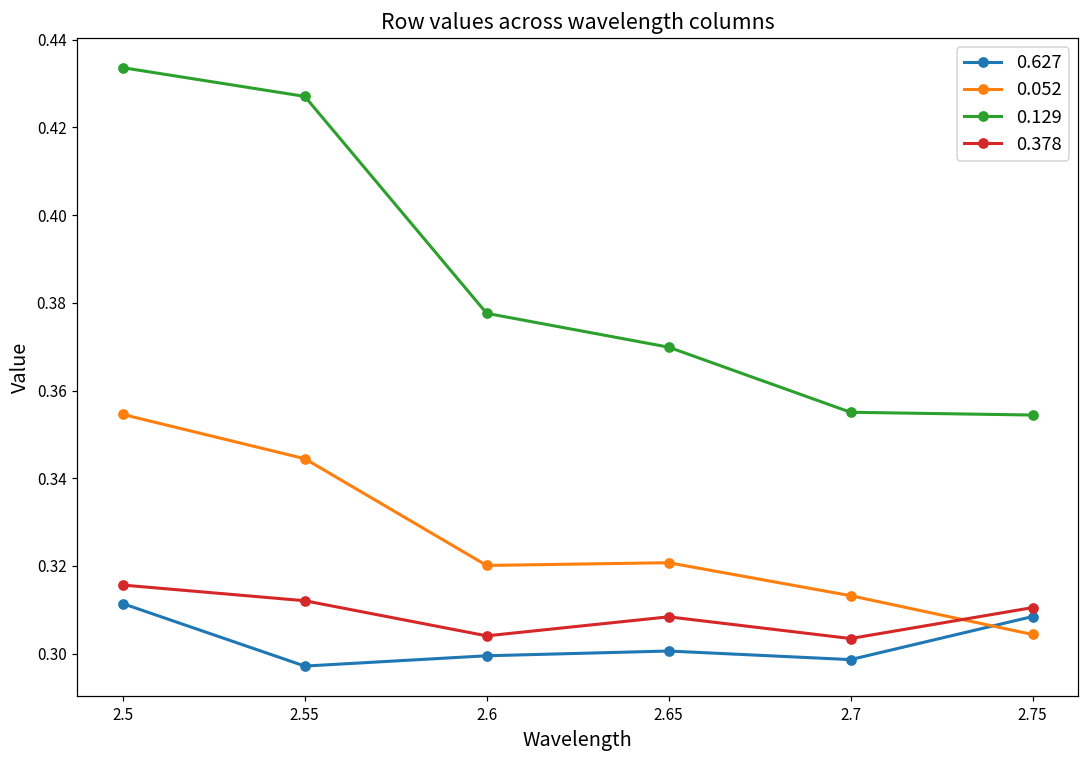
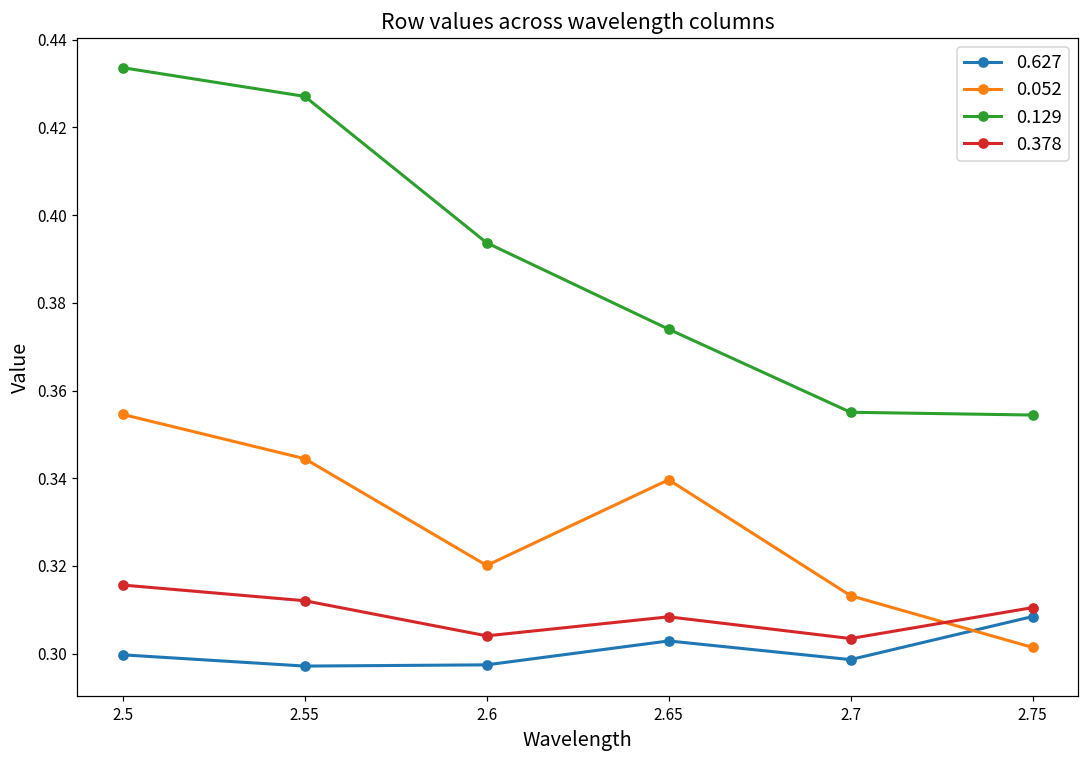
  {
    "0.627": {
-     "2.5": 0.311,
+     "2.5": 0.300,
      "2.55": 0.297,
-     "2.6": 0.300,
-     "2.65": 0.301,
+     "2.6": 0.297,
+     "2.65": 0.303,
      "2.7": 0.299,
      "2.75": 0.308
    },
    "0.052": {
      "2.5": 0.355,
      "2.55": 0.344,
      "2.6": 0.320,
-     "2.65": 0.321,
+     "2.65": 0.340,
      "2.7": 0.313,
-     "2.75": 0.304
+     "2.75": 0.301
    },
    "0.129": {
      "2.5": 0.434,
      "2.55": 0.427,
-     "2.6": 0.378,
-     "2.65": 0.370,
+     "2.6": 0.394,
+     "2.65": 0.374,
      "2.7": 0.355,
      "2.75": 0.354
    },
    "0.378": {
      "2.5": 0.316,
      "2.55": 0.312,
      "2.6": 0.304,
      "2.65": 0.308,
      "2.7": 0.303,
      "2.75": 0.310
    }
  }
